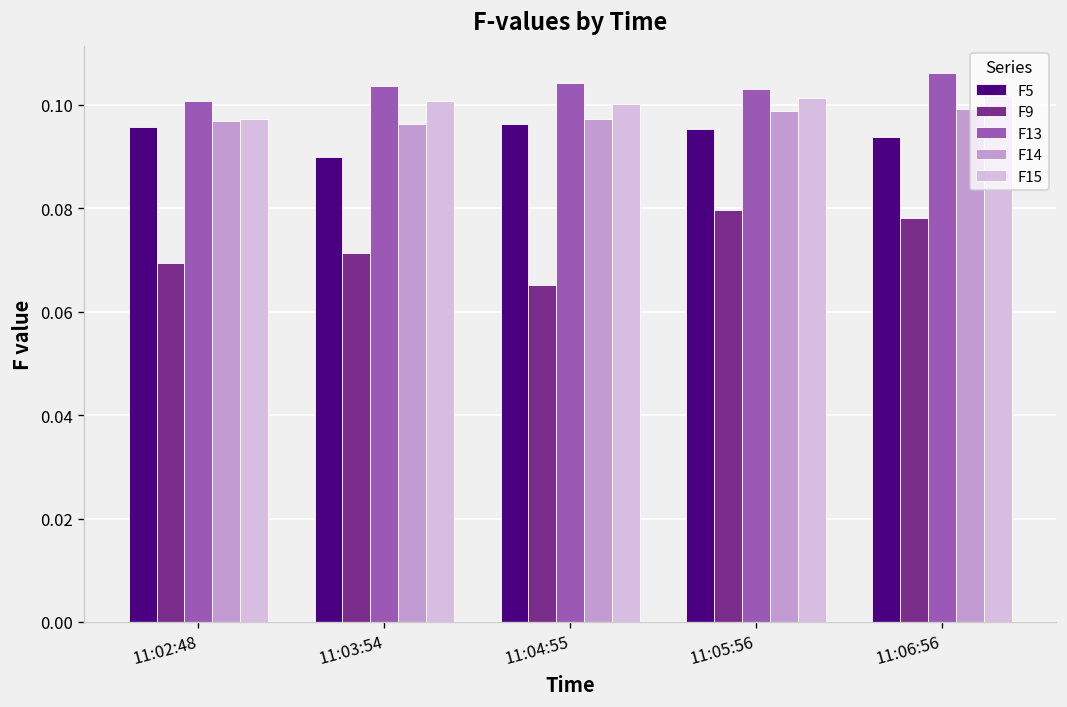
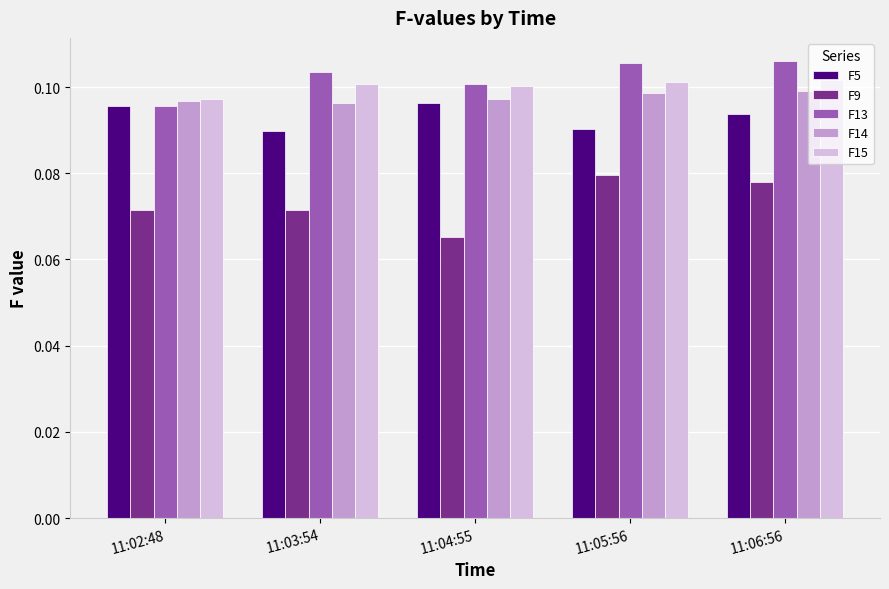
  {
    "F5": {
      "11:02:48": 0.096,
      "11:03:54": 0.090,
      "11:04:55": 0.096,
-     "11:05:56": 0.095,
+     "11:05:56": 0.090,
      "11:06:56": 0.094
    },
    "F9": {
-     "11:02:48": 0.069,
+     "11:02:48": 0.071,
      "11:03:54": 0.071,
      "11:04:55": 0.065,
      "11:05:56": 0.080,
      "11:06:56": 0.078
    },
    "F13": {
-     "11:02:48": 0.101,
+     "11:02:48": 0.096,
      "11:03:54": 0.104,
-     "11:04:55": 0.104,
-     "11:05:56": 0.103,
+     "11:04:55": 0.101,
+     "11:05:56": 0.106,
      "11:06:56": 0.106
    }
  }
